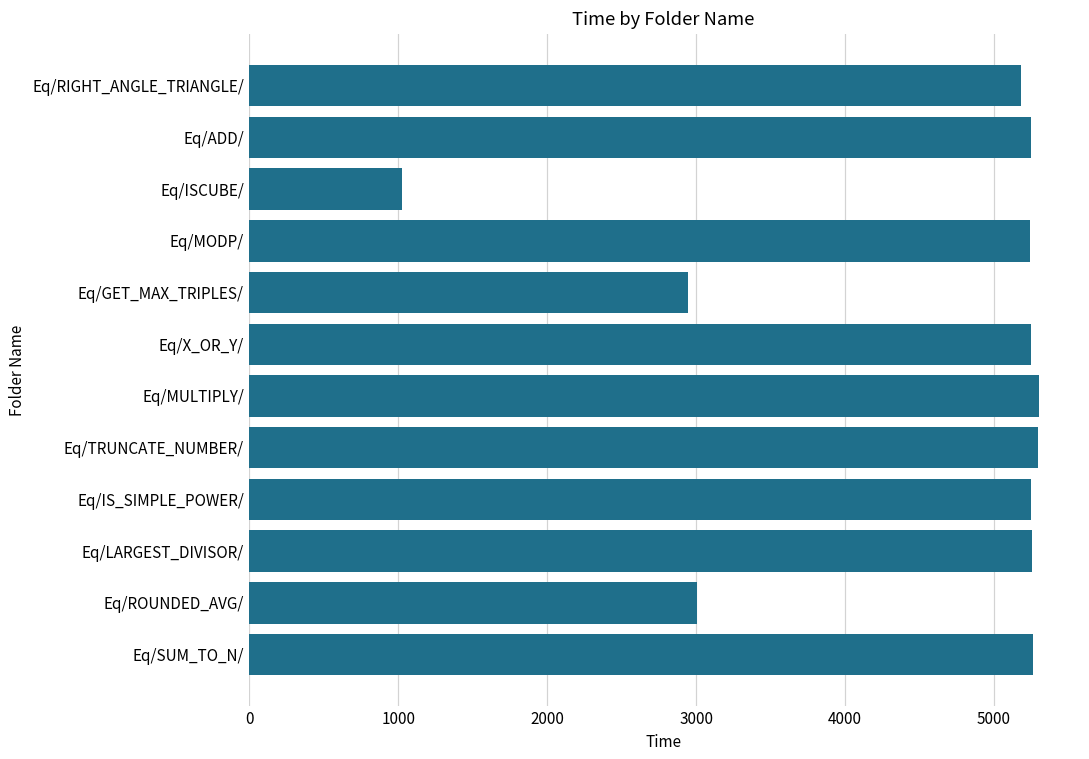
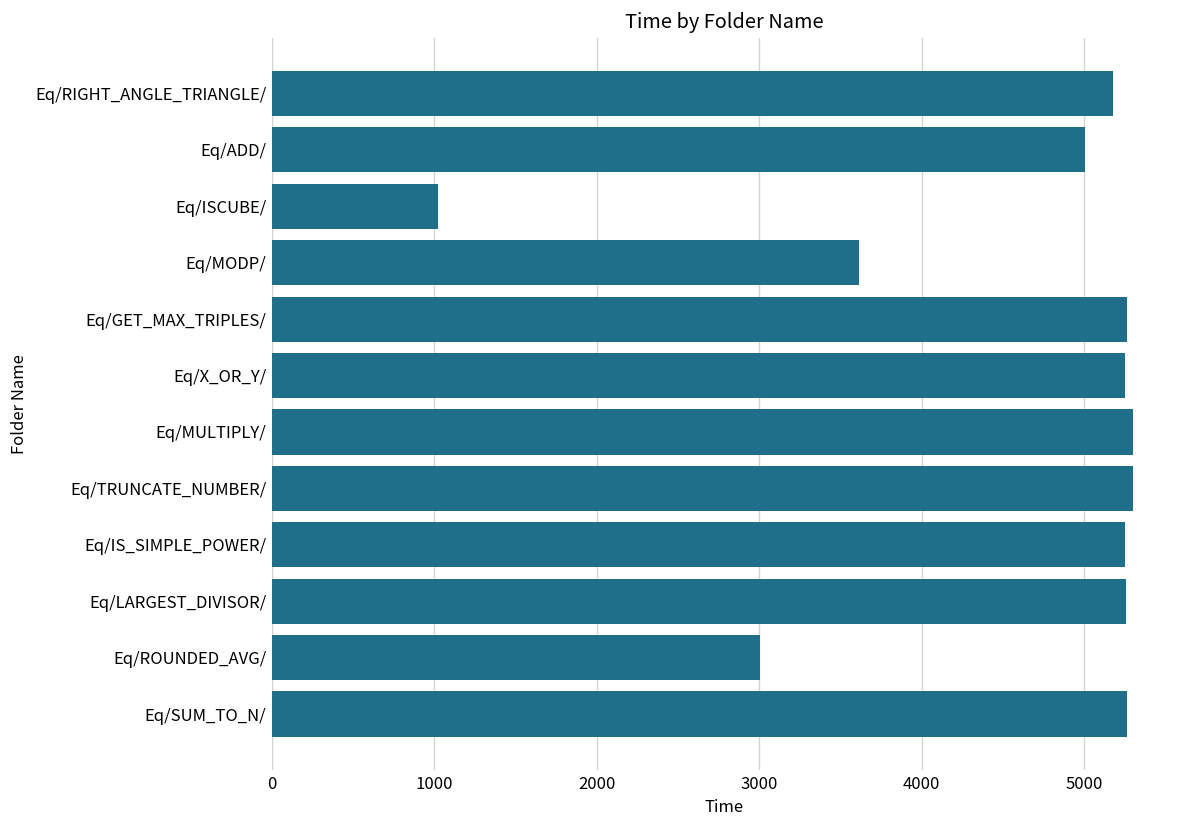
  {
    "Eq/RIGHT_ANGLE_TRIANGLE/": 5180,
-   "Eq/ADD/": 5250,
+   "Eq/ADD/": 5000,
    "Eq/ISCUBE/": 1020,
-   "Eq/MODP/": 5250,
-   "Eq/GET_MAX_TRIPLES/": 2940,
+   "Eq/MODP/": 3610,
+   "Eq/GET_MAX_TRIPLES/": 5260,
    "Eq/X_OR_Y/": 5250,
    "Eq/MULTIPLY/": 5300,
    "Eq/TRUNCATE_NUMBER/": 5300,
    "Eq/IS_SIMPLE_POWER/": 5250,
    "Eq/LARGEST_DIVISOR/": 5260,
    "Eq/ROUNDED_AVG/": 3010,
    "Eq/SUM_TO_N/": 5270
  }
